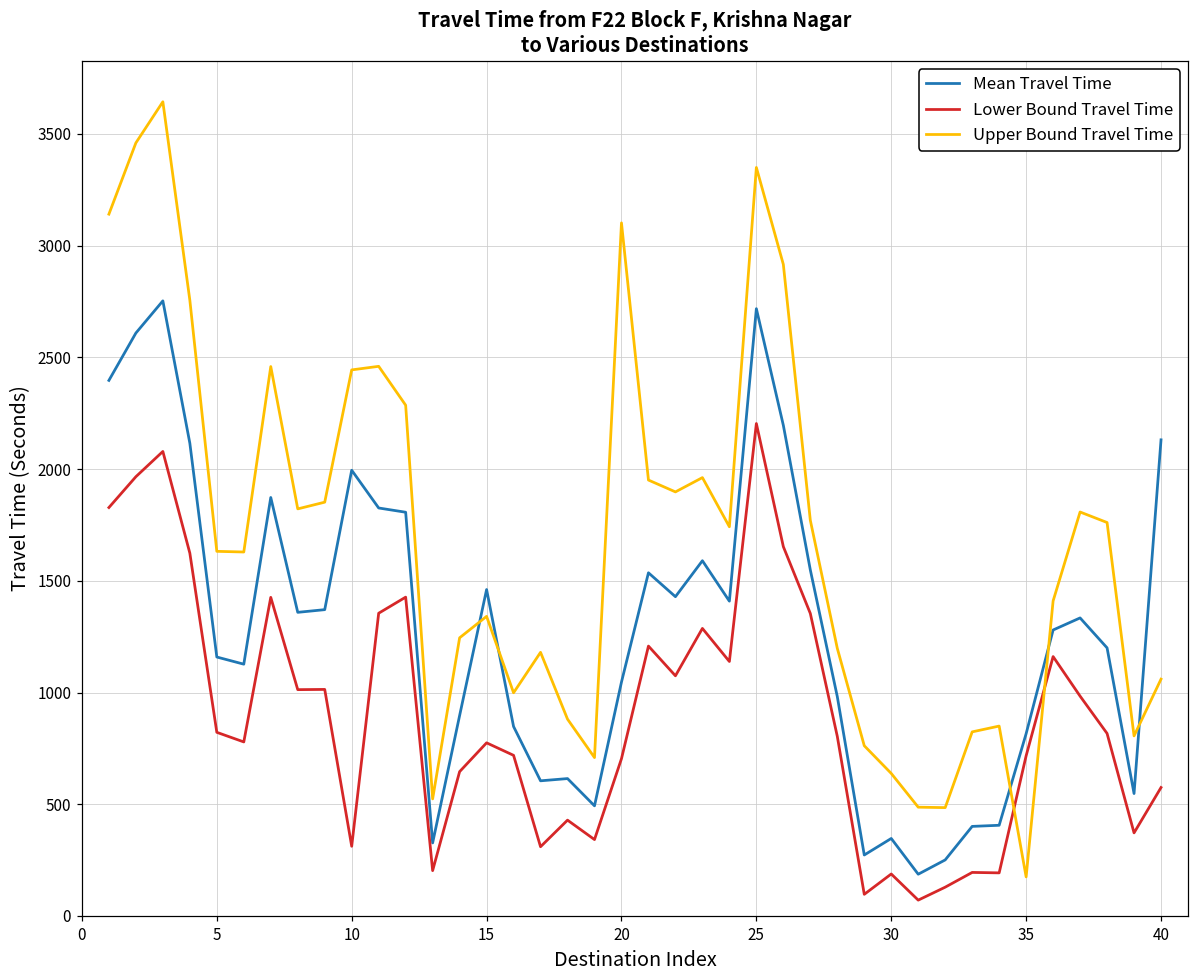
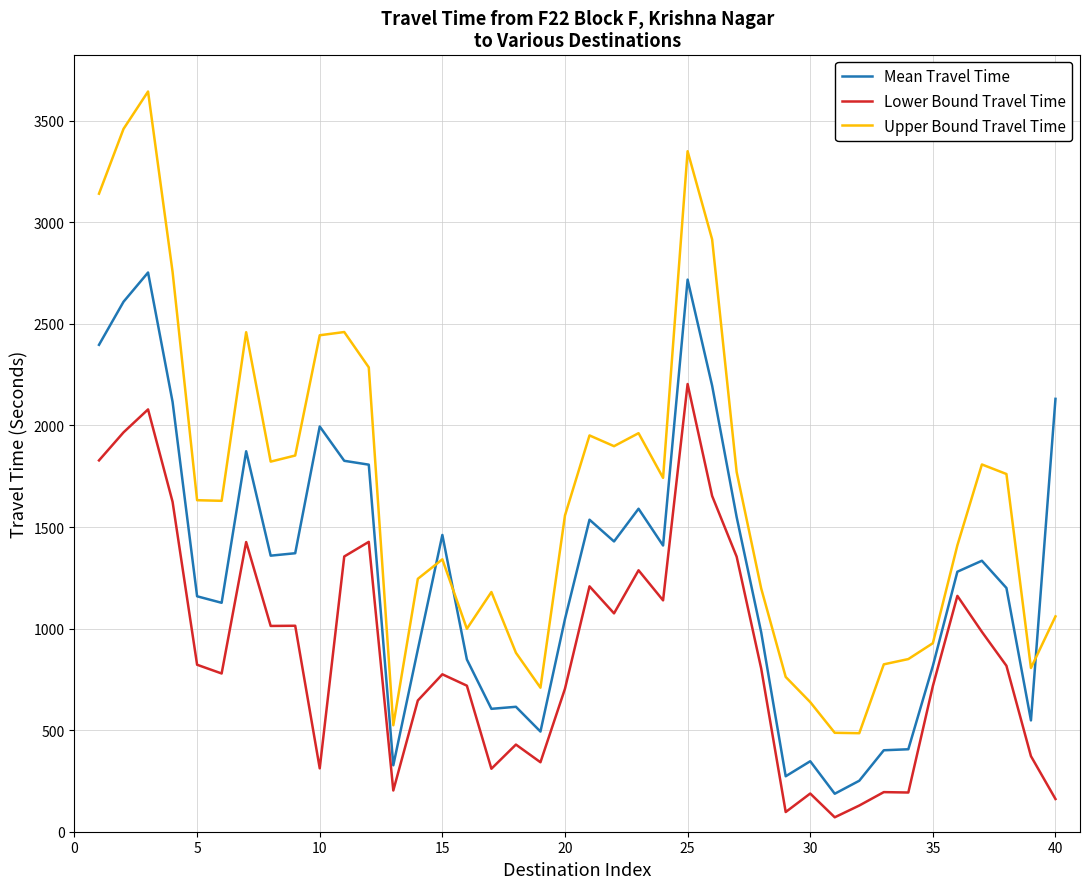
  {
    "Mean Travel Time": {
      "5": 1160,
      "10": 2000,
      "15": 1460,
      "20": 1050,
      "25": 2720,
      "30": 350,
      "35": 820,
      "40": 2130
    },
    "Lower Bound Travel Time": {
      "5": 820,
      "10": 310,
      "15": 780,
      "20": 700,
      "25": 2200,
      "30": 190,
      "35": 720,
-     "40": 580
+     "40": 160
    },
    "Upper Bound Travel Time": {
      "5": 1630,
      "10": 2440,
      "15": 1340,
-     "20": 3100,
+     "20": 1560,
      "25": 3350,
      "30": 640,
-     "35": 180,
+     "35": 930,
      "40": 1060
    }
  }
